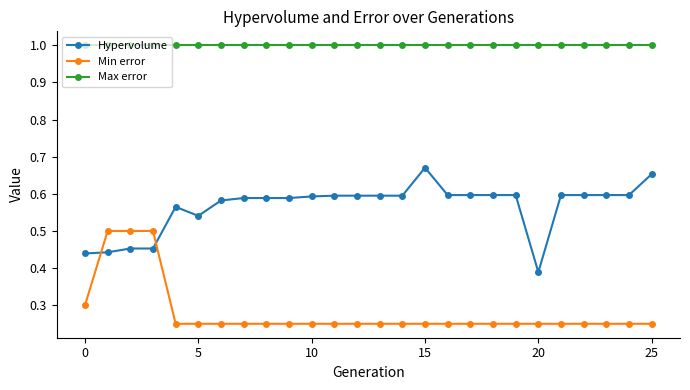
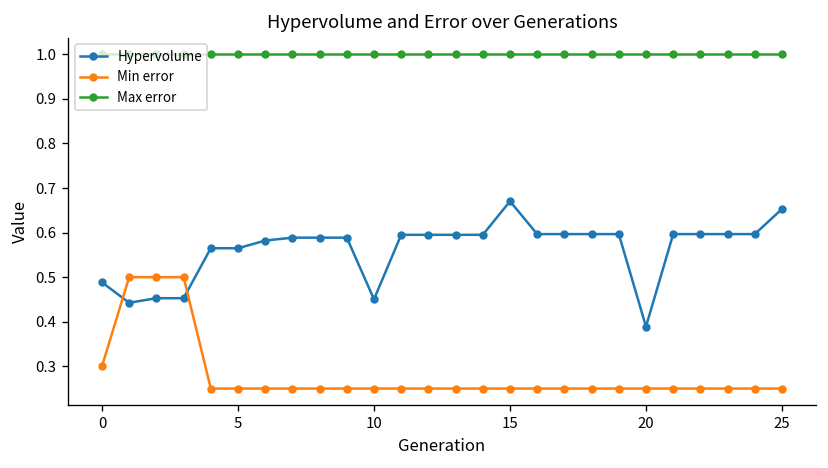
  {
    "Hypervolume": {
-     "0": 0.44,
-     "5": 0.54,
-     "10": 0.59,
+     "0": 0.49,
+     "5": 0.56,
+     "10": 0.45,
      "15": 0.67,
      "20": 0.39,
      "25": 0.65
    },
    "Min error": {
      "0": 0.30,
      "5": 0.25,
      "10": 0.25,
      "15": 0.25,
      "20": 0.25,
      "25": 0.25
    },
    "Max error": {
      "5": 1.00,
      "10": 1.00,
      "15": 1.00,
      "20": 1.00,
      "25": 1.00
    }
  }
